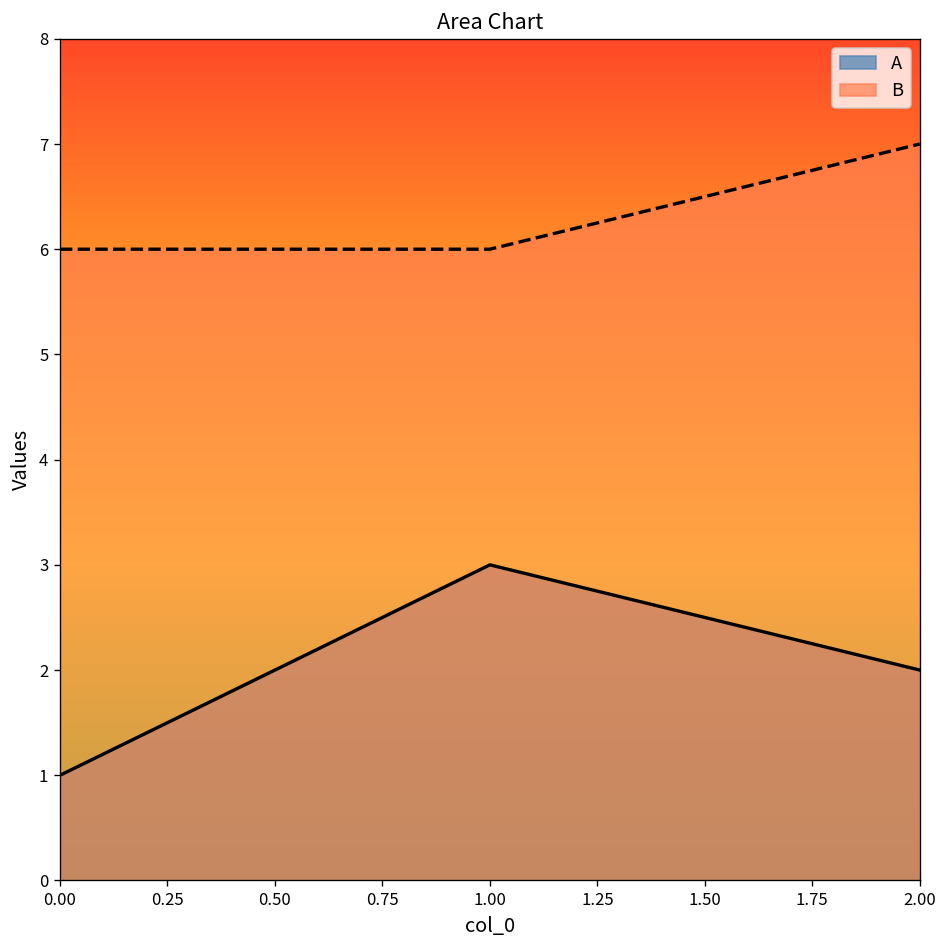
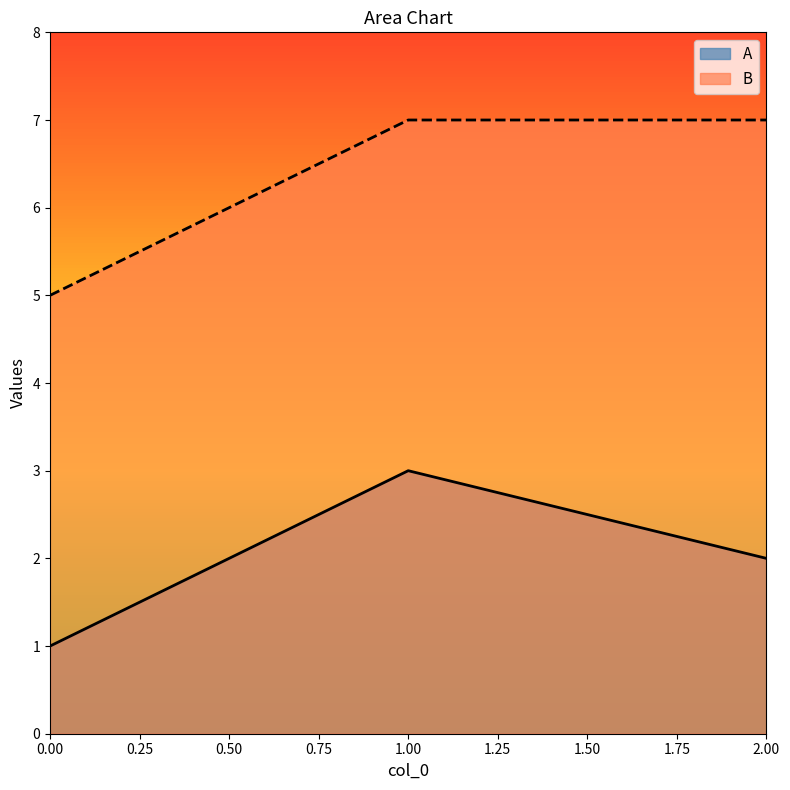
  {
    "A": {
      "0.00": 1,
      "1.00": 3,
      "2.00": 2
    },
    "B": {
-     "0.00": 6,
-     "1.00": 6,
+     "0.00": 5,
+     "1.00": 7,
      "2.00": 7
    }
  }
